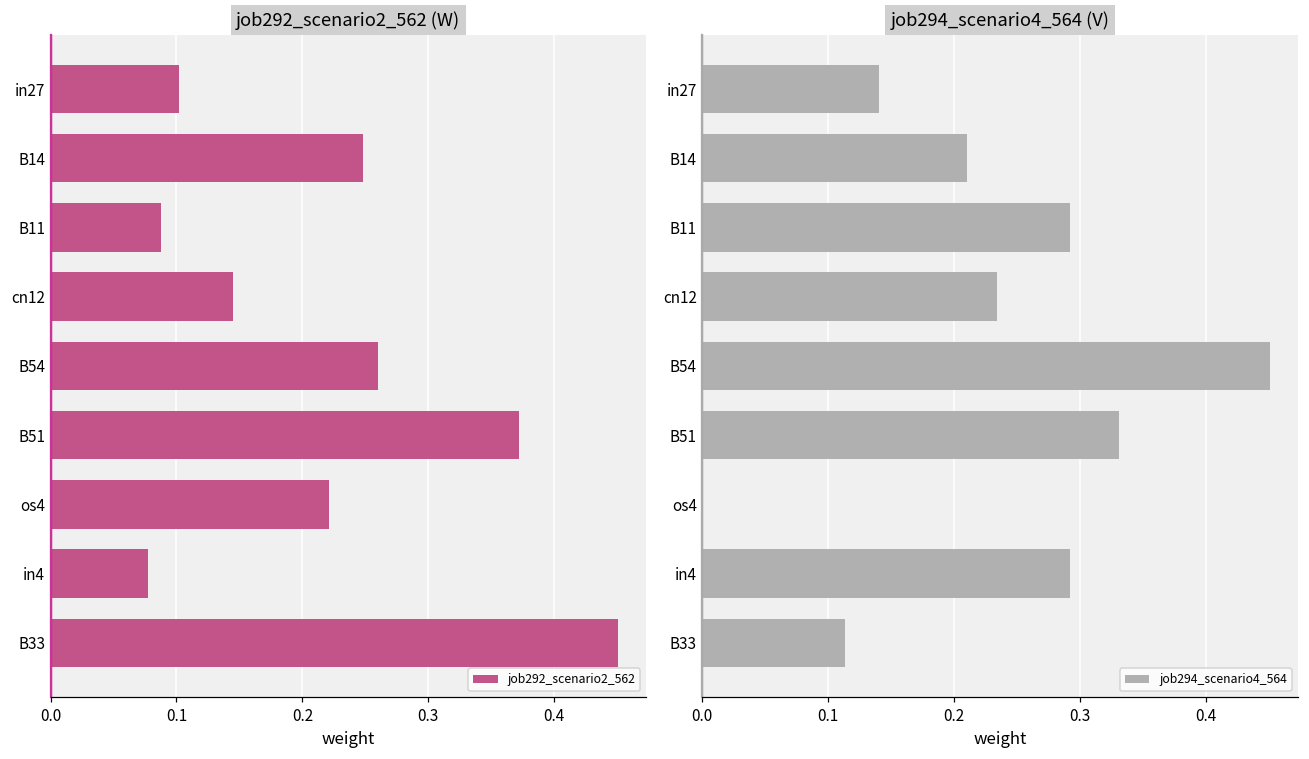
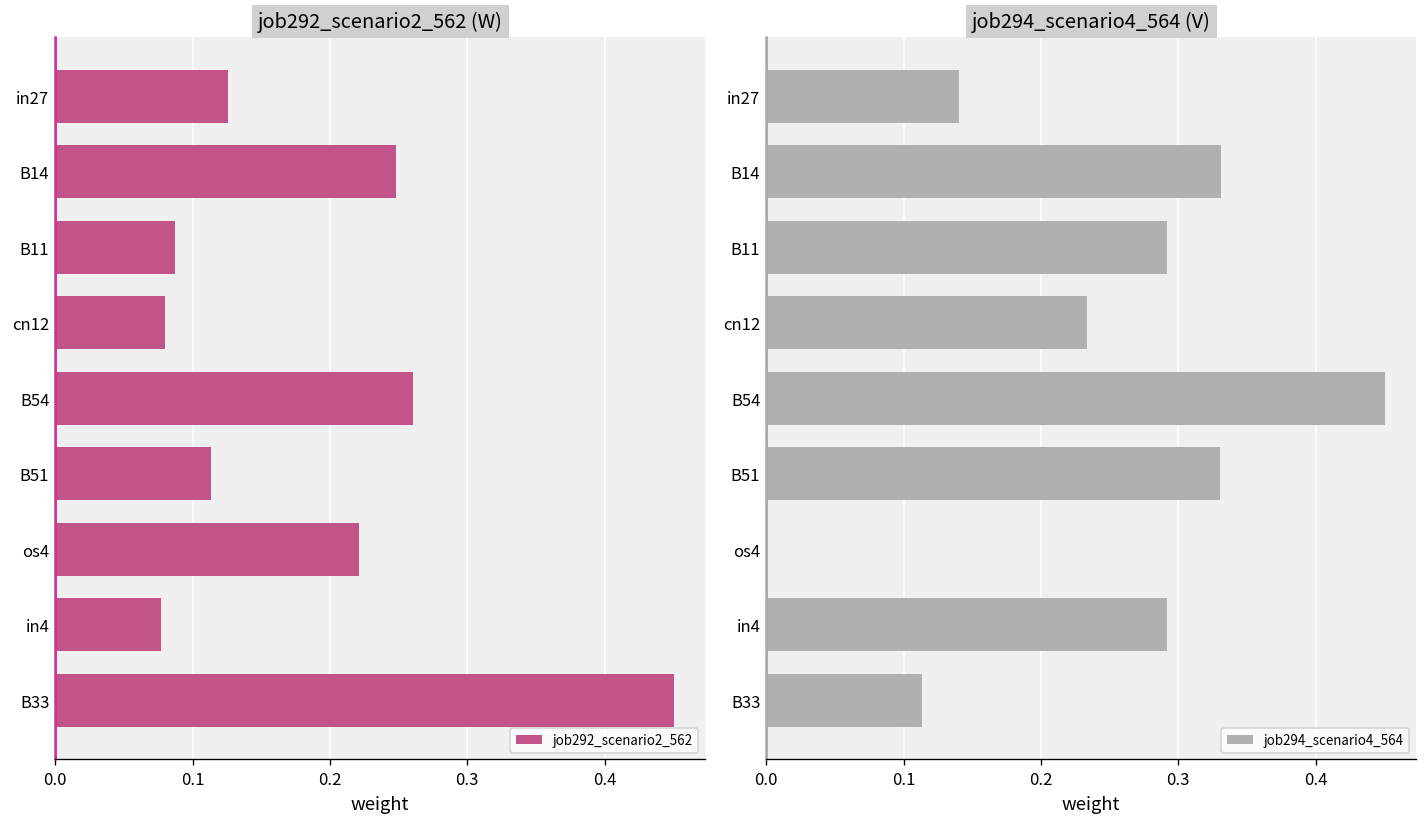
  {
    "job292_scenario2_562 (W)": {
-     "in27": 0.102,
+     "in27": 0.126,
      "B14": 0.248,
      "B11": 0.087,
-     "cn12": 0.145,
+     "cn12": 0.080,
      "B54": 0.260,
-     "B51": 0.372,
+     "B51": 0.114,
      "os4": 0.221,
      "in4": 0.077,
      "B33": 0.451
    },
    "job294_scenario4_564 (V)": {
      "in27": 0.140,
-     "B14": 0.211,
+     "B14": 0.331,
      "B11": 0.292,
      "cn12": 0.234,
      "B54": 0.451,
      "B51": 0.331,
      "os4": 0.000,
      "in4": 0.292,
      "B33": 0.114
    }
  }
